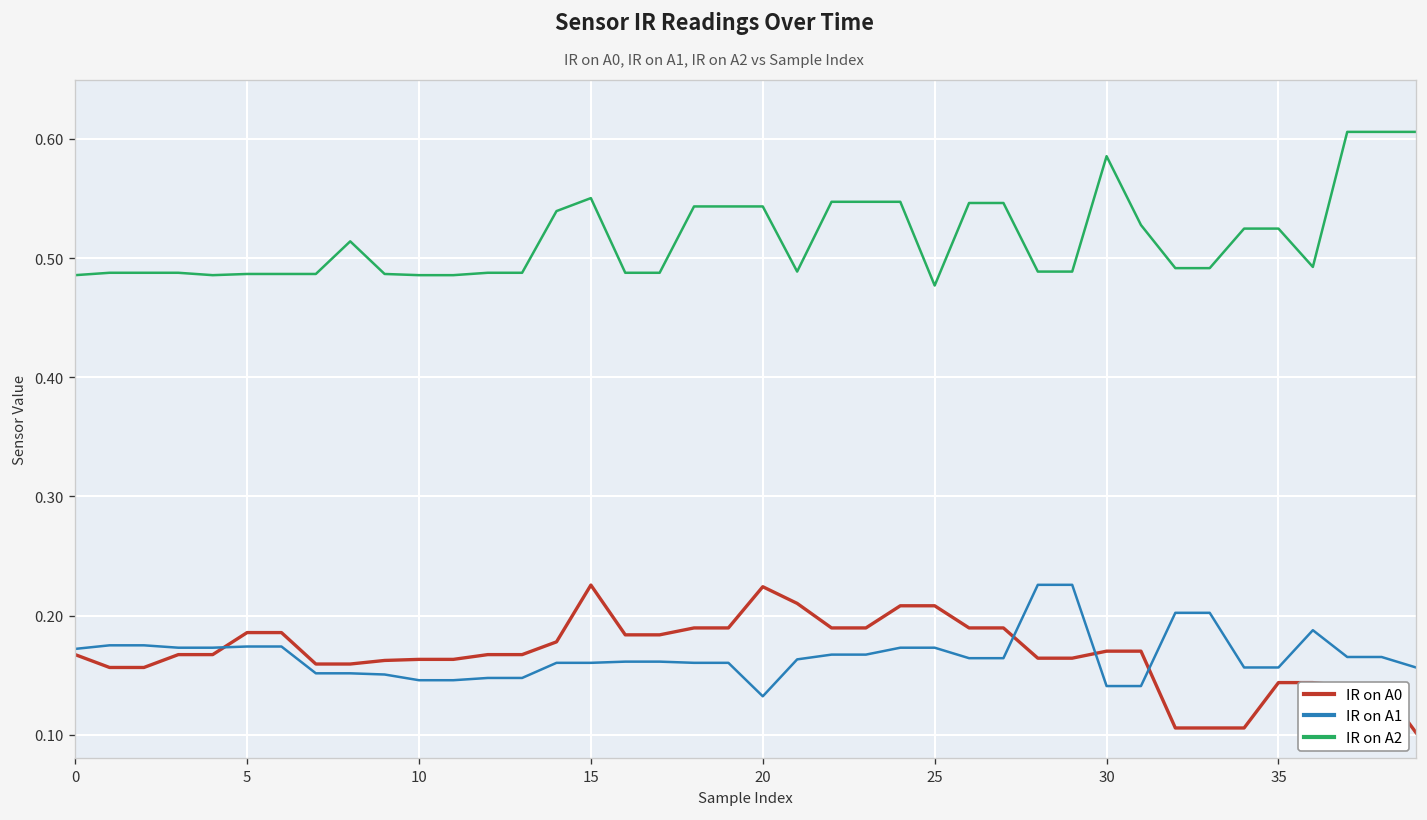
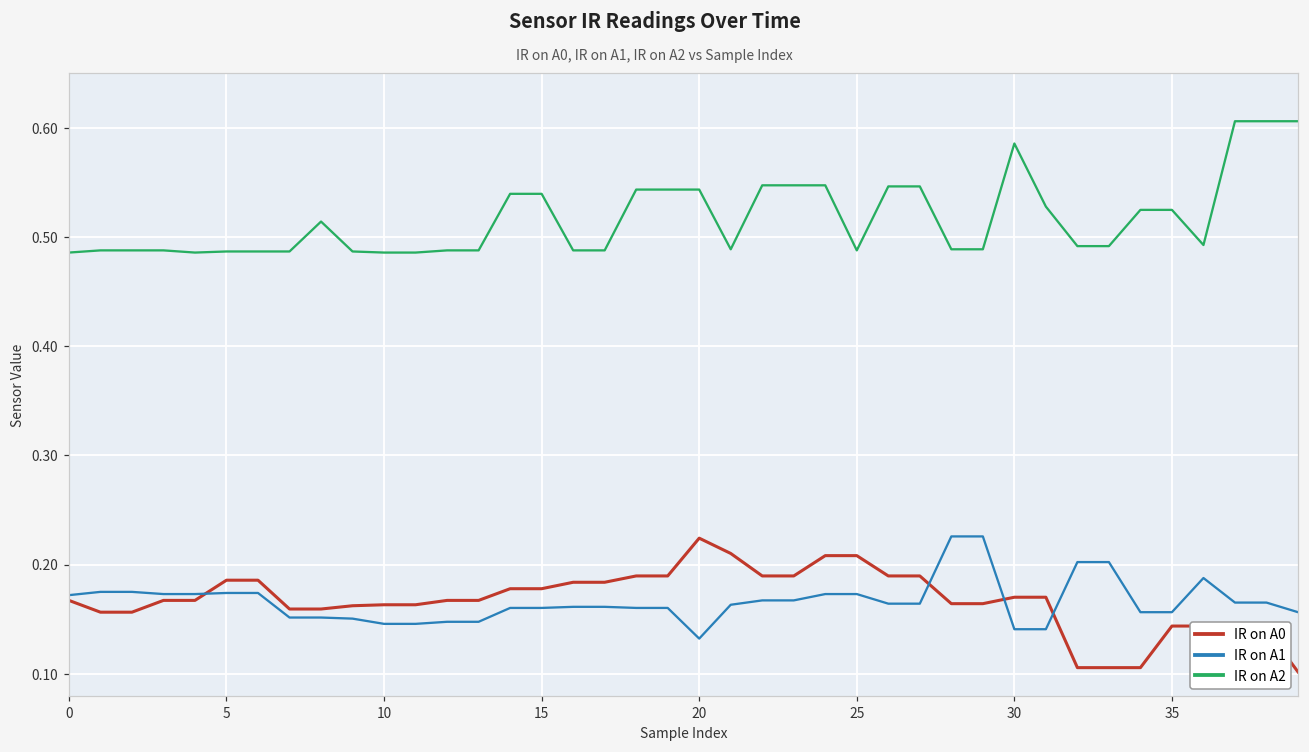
  {
    "IR on A0": {
      "0": 0.17,
      "5": 0.19,
      "10": 0.16,
-     "15": 0.23,
+     "15": 0.18,
      "20": 0.22,
      "25": 0.21,
      "30": 0.17,
      "35": 0.14
    },
    "IR on A1": {
      "0": 0.17,
      "5": 0.17,
      "10": 0.15,
      "15": 0.16,
      "20": 0.13,
      "25": 0.17,
      "30": 0.14,
      "35": 0.16
    },
    "IR on A2": {
      "0": 0.49,
      "5": 0.49,
      "10": 0.49,
-     "15": 0.55,
+     "15": 0.54,
      "20": 0.54,
-     "25": 0.48,
+     "25": 0.49,
      "30": 0.59,
      "35": 0.52
    }
  }
